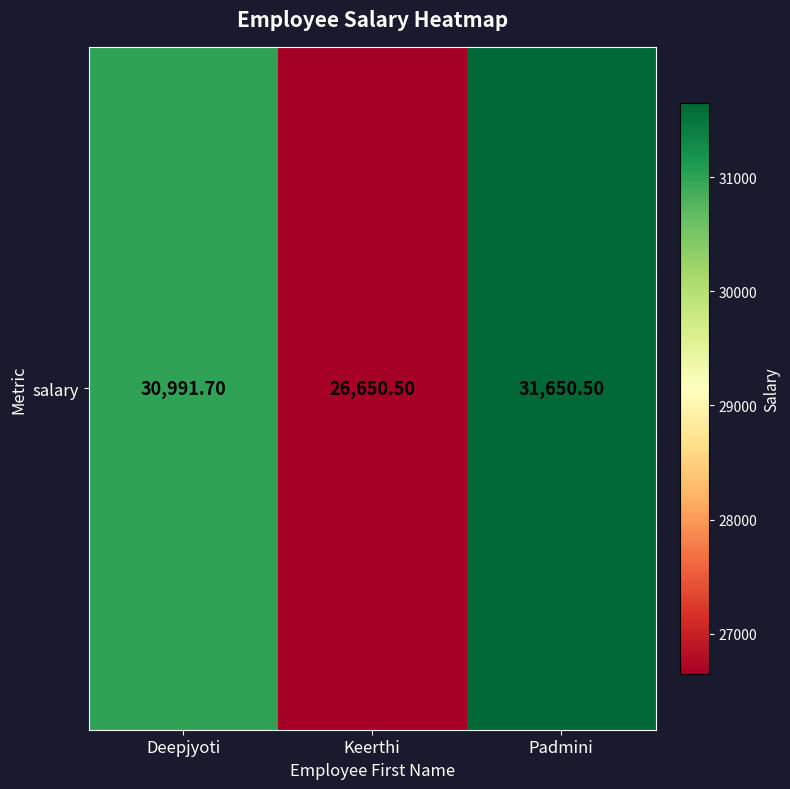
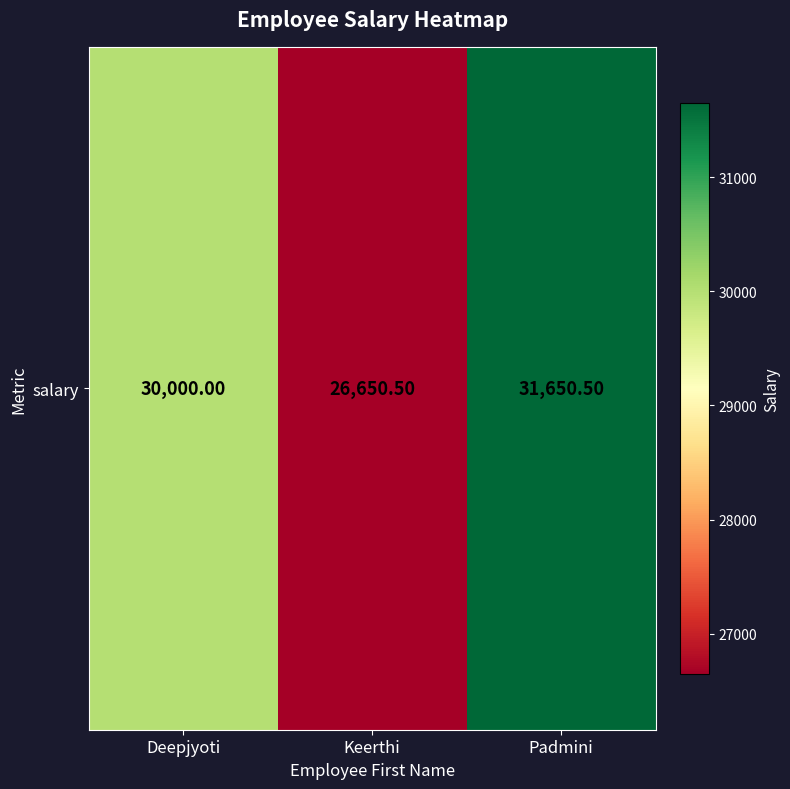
  {
    "salary": {
-     "Deepjyoti": "30,991.70",
+     "Deepjyoti": "30,000.00",
      "Keerthi": "26,650.50",
      "Padmini": "31,650.50"
    }
  }
